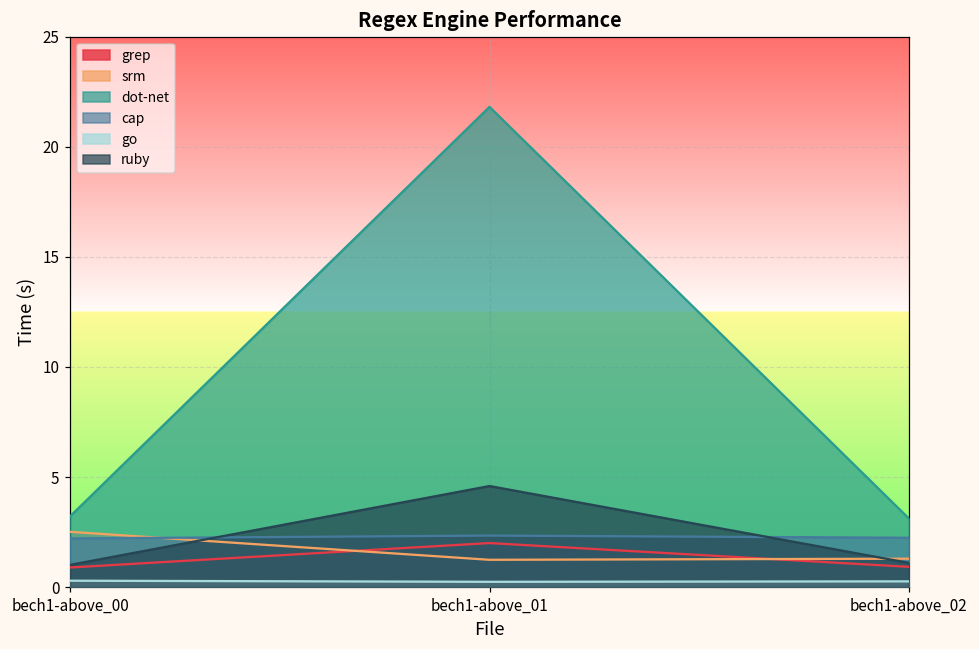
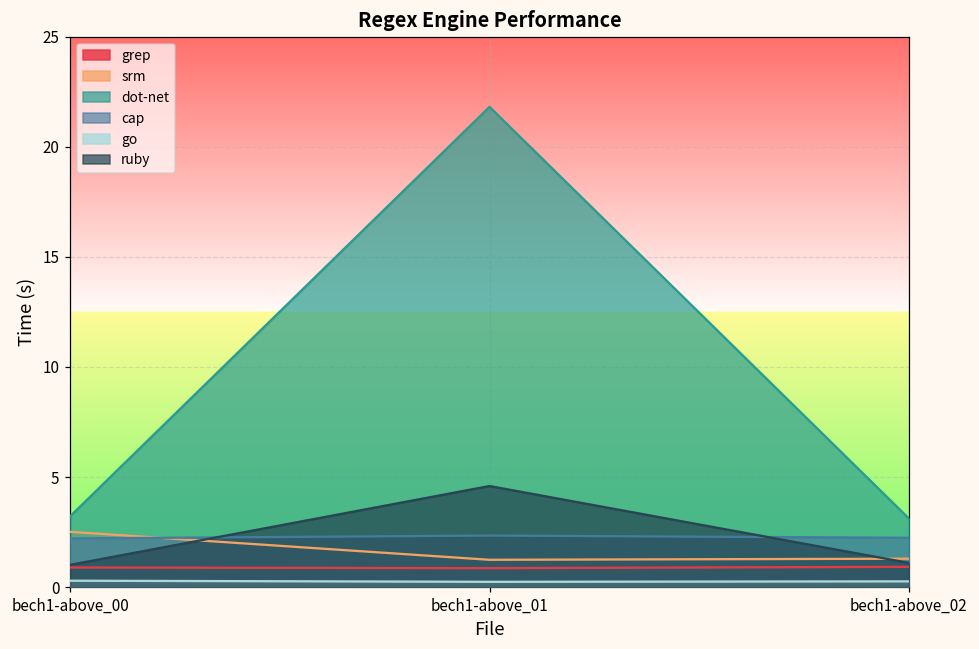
  {
    "grep": {
-     "bech1-above_01": 2.0,
+     "bech1-above_01": 0.9,
      "bech1-above_02": 0.9
    },
    "srm": {
      "bech1-above_00": 2.5,
      "bech1-above_01": 1.2,
      "bech1-above_02": 1.3
    },
    "go": {
      "bech1-above_00": 0.3,
      "bech1-above_01": 0.2,
      "bech1-above_02": 0.3
    },
    "ruby": {
      "bech1-above_01": 4.6,
      "bech1-above_02": 1.1
    }
  }
